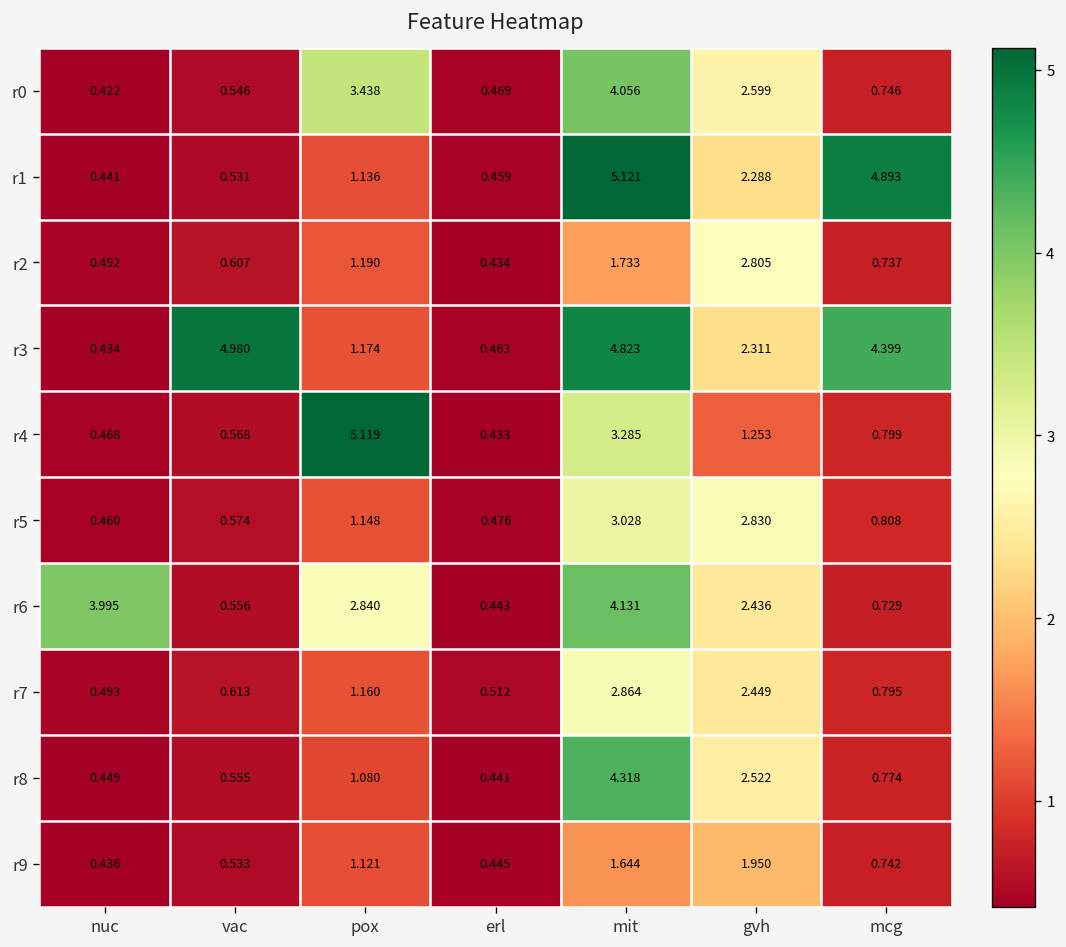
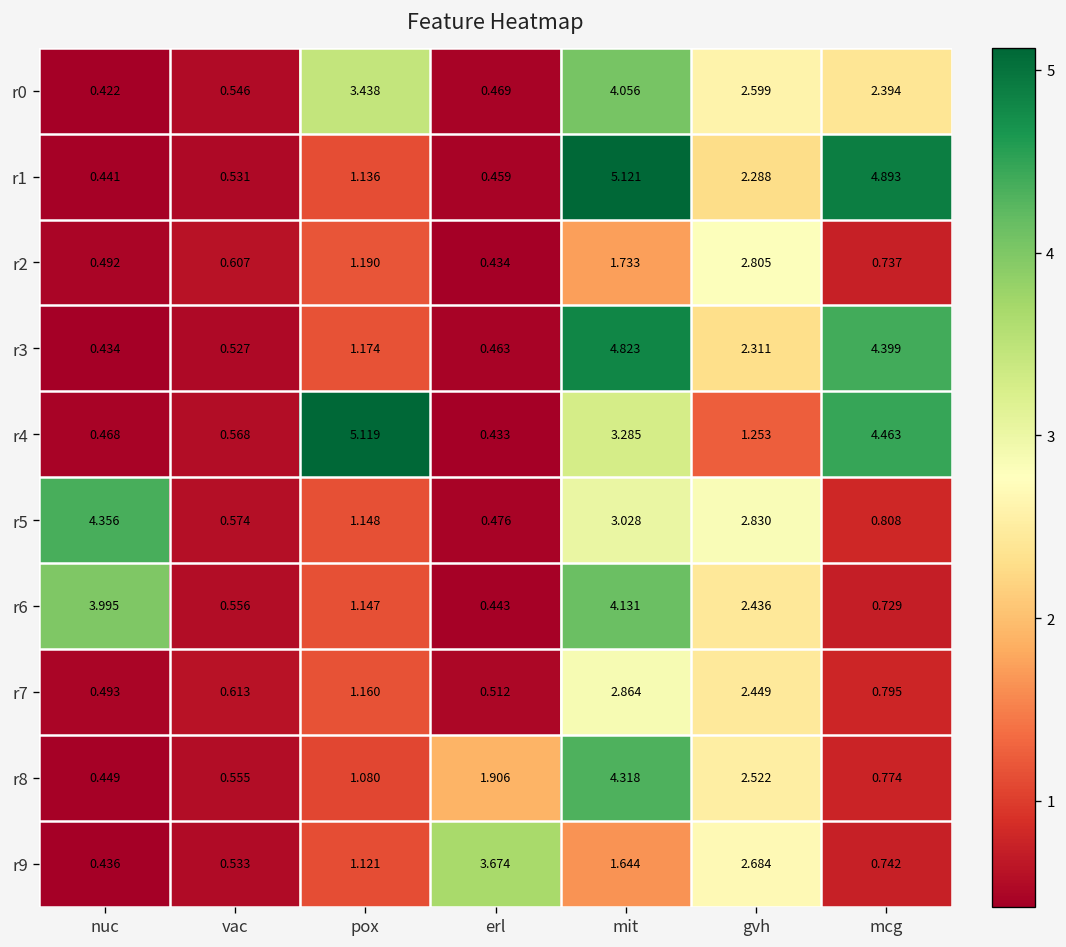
  {
    "r0": {
      "nuc": 0.422,
      "vac": 0.546,
      "pox": 3.438,
      "erl": 0.469,
      "mit": 4.056,
      "gvh": 2.599,
-     "mcg": 0.746
+     "mcg": 2.394
    },
    "r1": {
      "nuc": 0.441,
      "vac": 0.531,
      "pox": 1.136,
      "erl": 0.459,
      "mit": 5.121,
      "gvh": 2.288,
      "mcg": 4.893
    },
    "r2": {
      "nuc": 0.492,
      "vac": 0.607,
      "pox": 1.190,
      "erl": 0.434,
      "mit": 1.733,
      "gvh": 2.805,
      "mcg": 0.737
    },
    "r3": {
      "nuc": 0.434,
-     "vac": 4.980,
+     "vac": 0.527,
      "pox": 1.174,
      "erl": 0.463,
      "mit": 4.823,
      "gvh": 2.311,
      "mcg": 4.399
    },
    "r4": {
      "nuc": 0.468,
      "vac": 0.568,
      "pox": 5.119,
      "erl": 0.433,
      "mit": 3.285,
      "gvh": 1.253,
-     "mcg": 0.799
+     "mcg": 4.463
    },
    "r5": {
-     "nuc": 0.460,
+     "nuc": 4.356,
      "vac": 0.574,
      "pox": 1.148,
      "erl": 0.476,
      "mit": 3.028,
      "gvh": 2.830,
      "mcg": 0.808
    },
    "r6": {
      "nuc": 3.995,
      "vac": 0.556,
-     "pox": 2.840,
+     "pox": 1.147,
      "erl": 0.443,
      "mit": 4.131,
      "gvh": 2.436,
      "mcg": 0.729
    },
    "r7": {
      "nuc": 0.493,
      "vac": 0.613,
      "pox": 1.160,
      "erl": 0.512,
      "mit": 2.864,
      "gvh": 2.449,
      "mcg": 0.795
    },
    "r8": {
      "nuc": 0.449,
      "vac": 0.555,
      "pox": 1.080,
-     "erl": 0.441,
+     "erl": 1.906,
      "mit": 4.318,
      "gvh": 2.522,
      "mcg": 0.774
    },
    "r9": {
      "nuc": 0.436,
      "vac": 0.533,
      "pox": 1.121,
-     "erl": 0.445,
+     "erl": 3.674,
      "mit": 1.644,
-     "gvh": 1.950,
+     "gvh": 2.684,
      "mcg": 0.742
    }
  }
